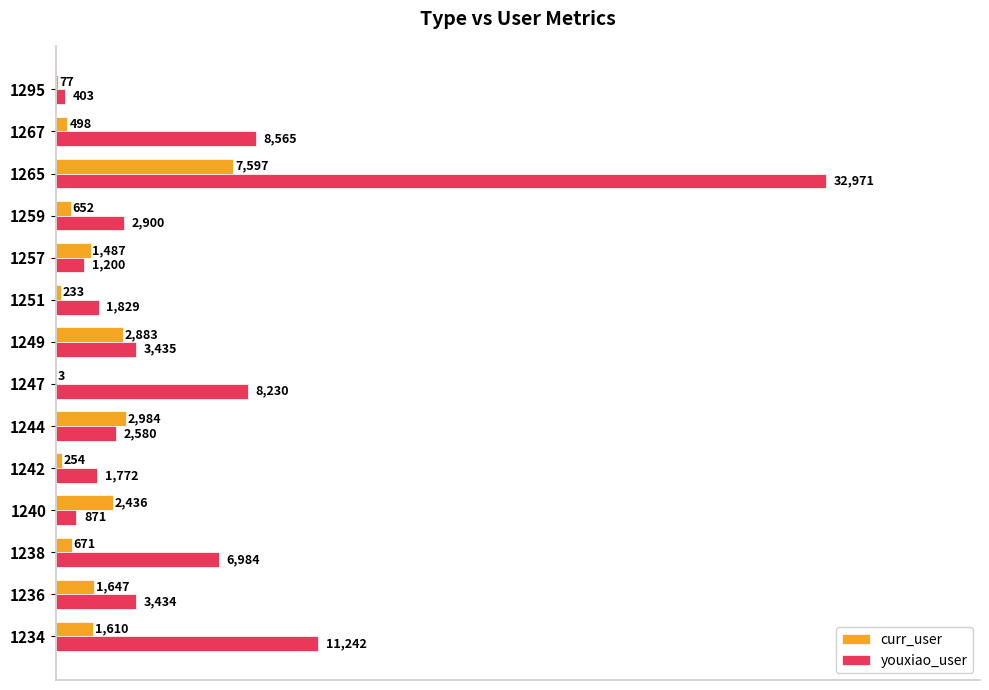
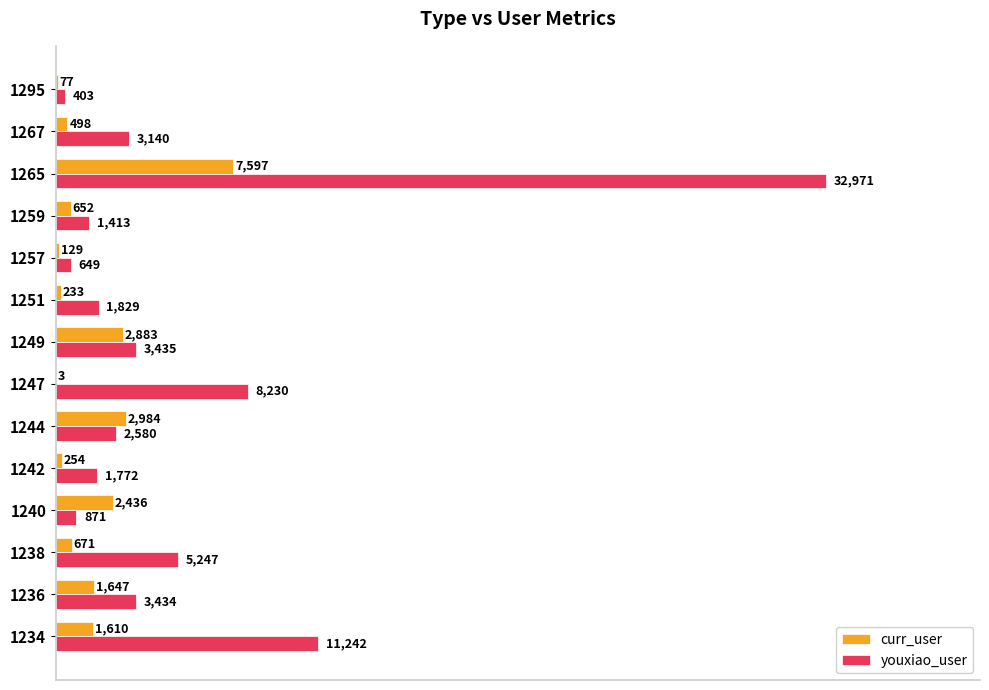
  {
    "curr_user": {
      "1295": "77",
      "1267": "498",
      "1265": "7,597",
      "1259": "652",
-     "1257": "1,487",
+     "1257": "129",
      "1251": "233",
      "1249": "2,883",
      "1247": "3",
      "1244": "2,984",
      "1242": "254",
      "1240": "2,436",
      "1238": "671",
      "1236": "1,647",
      "1234": "1,610"
    },
    "youxiao_user": {
      "1295": "403",
-     "1267": "8,565",
+     "1267": "3,140",
      "1265": "32,971",
-     "1259": "2,900",
-     "1257": "1,200",
+     "1259": "1,413",
+     "1257": "649",
      "1251": "1,829",
      "1249": "3,435",
      "1247": "8,230",
      "1244": "2,580",
      "1242": "1,772",
      "1240": "871",
-     "1238": "6,984",
+     "1238": "5,247",
      "1236": "3,434",
      "1234": "11,242"
    }
  }
